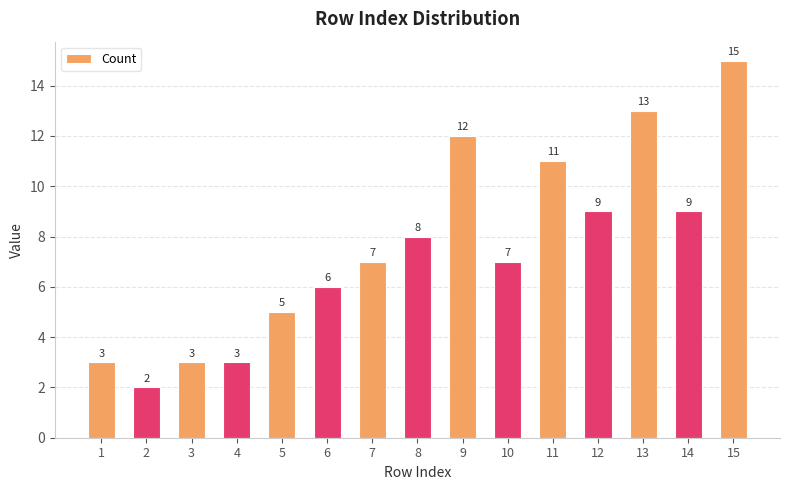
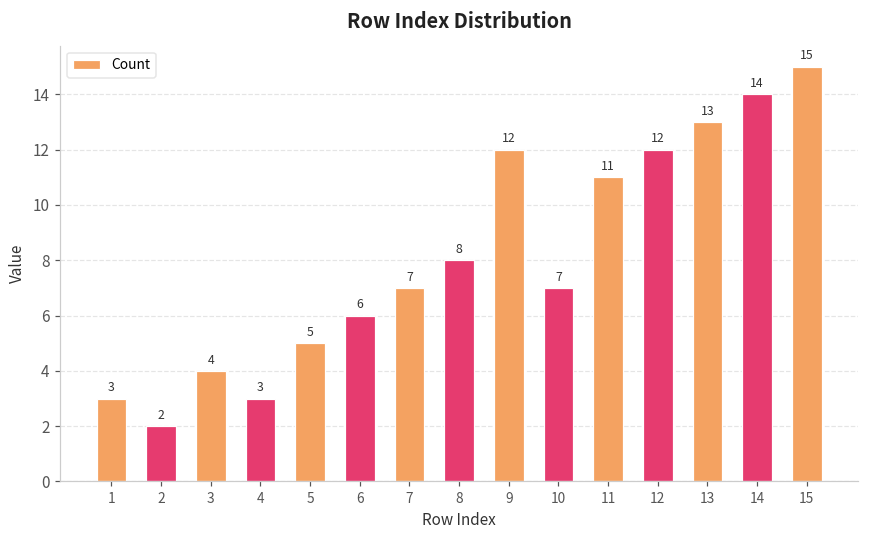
  {
    "1": 3,
    "2": 2,
-   "3": 3,
+   "3": 4,
    "4": 3,
    "5": 5,
    "6": 6,
    "7": 7,
    "8": 8,
    "9": 12,
    "10": 7,
    "11": 11,
-   "12": 9,
+   "12": 12,
    "13": 13,
-   "14": 9,
+   "14": 14,
    "15": 15
  }
